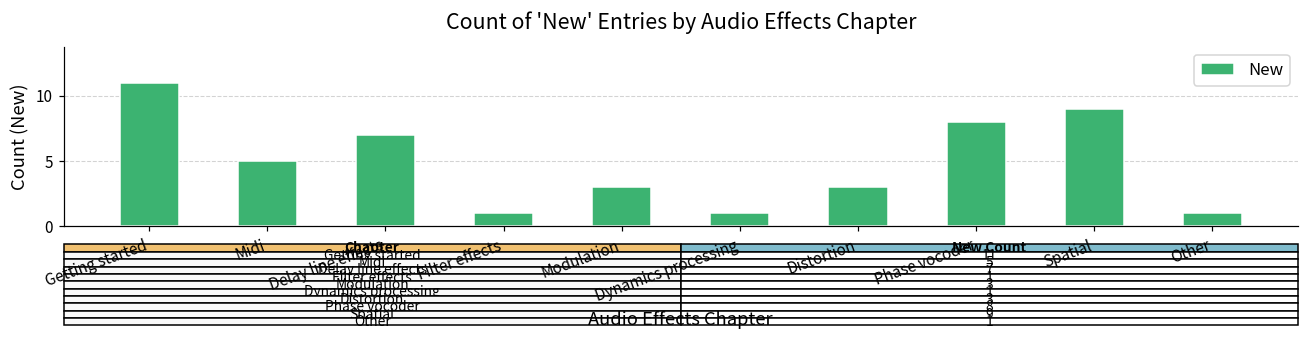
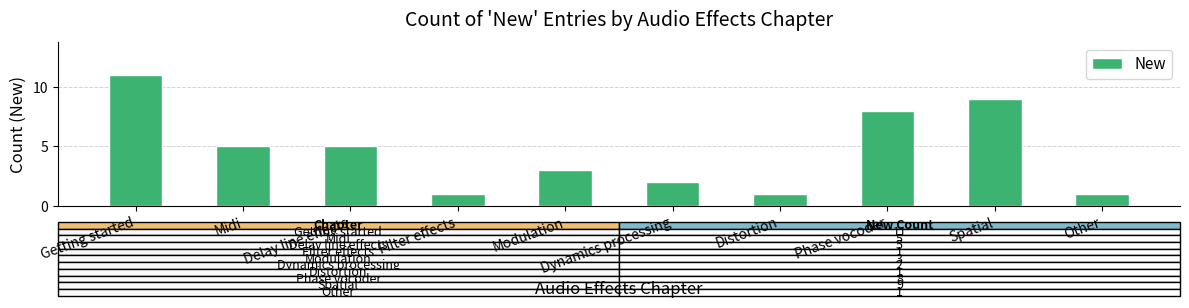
  {
-   "Delay line effects": 7,
-   "Dynamics processing": 1,
-   "Distortion": 3
+   "Delay line effects": 5,
+   "Dynamics processing": 2,
+   "Distortion": 1
  }
